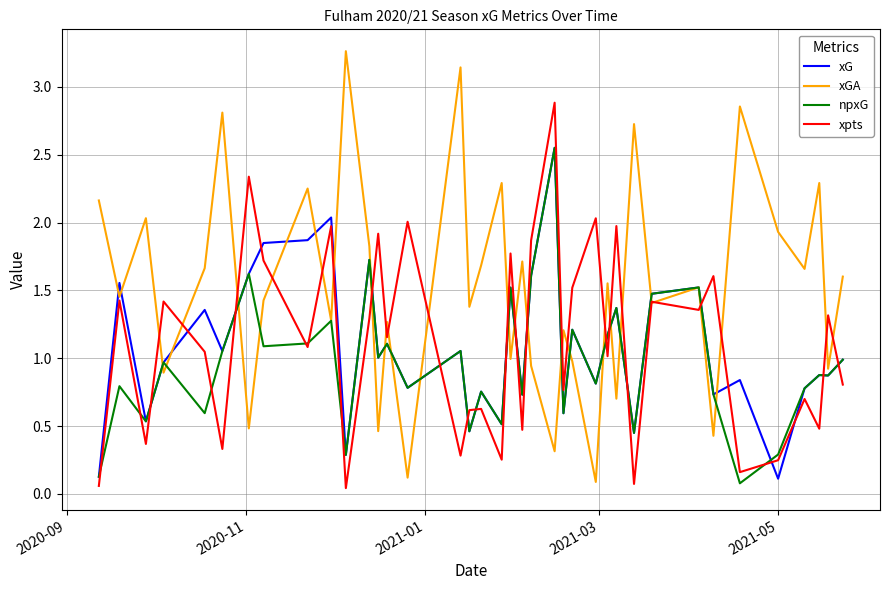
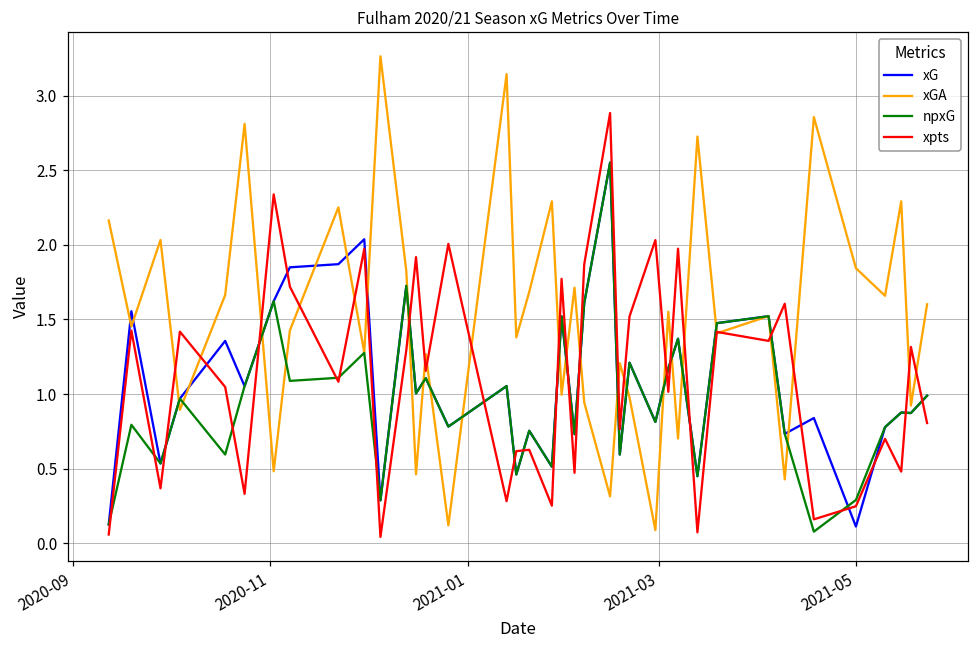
  {
    "xG": {
      "2021-05": 0.11
    },
    "xGA": {
-     "2021-05": 1.93
+     "2021-05": 1.84
    },
    "npxG": {
      "2021-05": 0.29
    },
    "xpts": {
      "2021-05": 0.25
    }
  }
